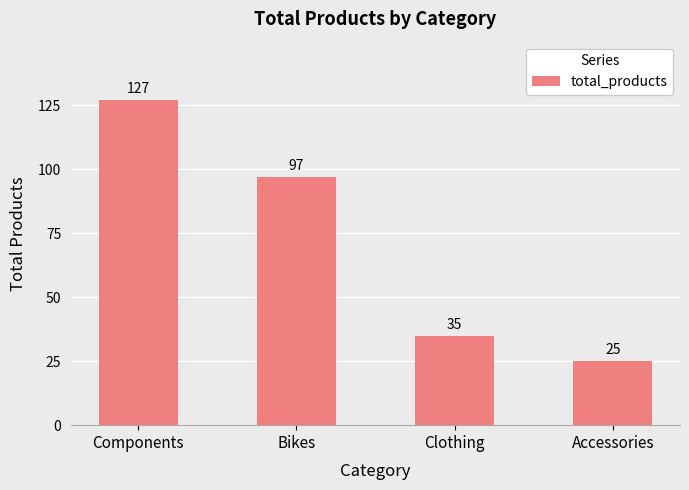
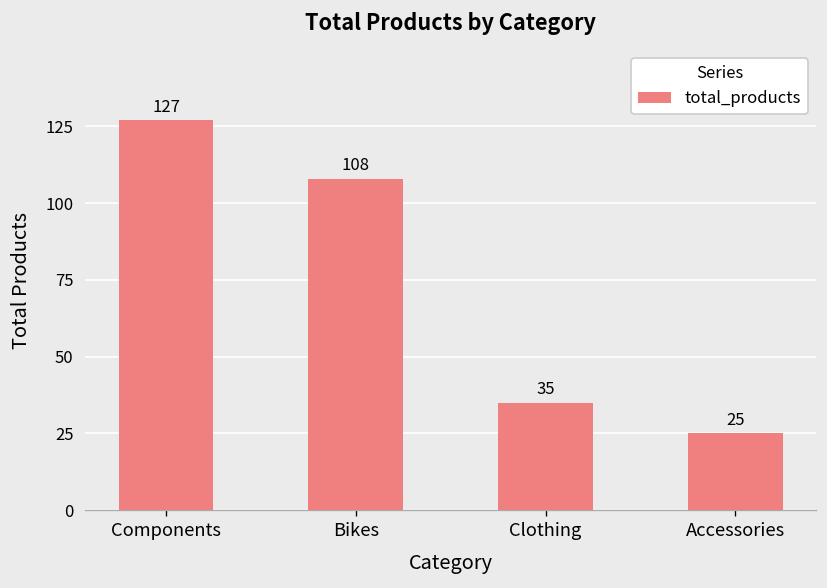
  {
    "Components": 127,
-   "Bikes": 97,
+   "Bikes": 108,
    "Clothing": 35,
    "Accessories": 25
  }
